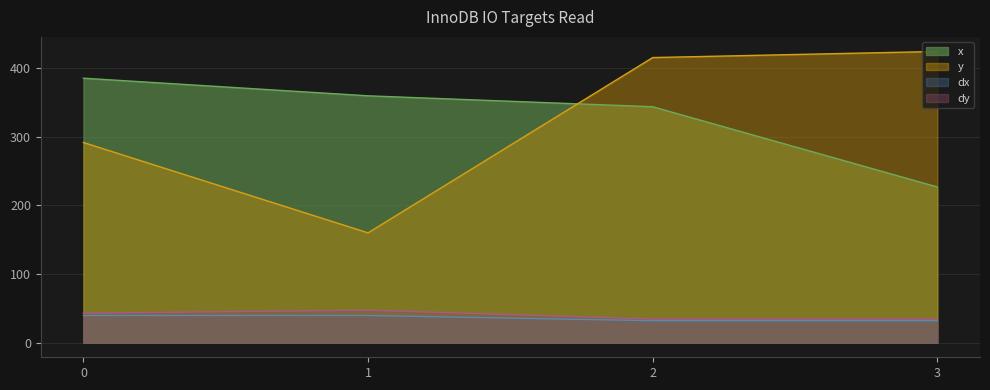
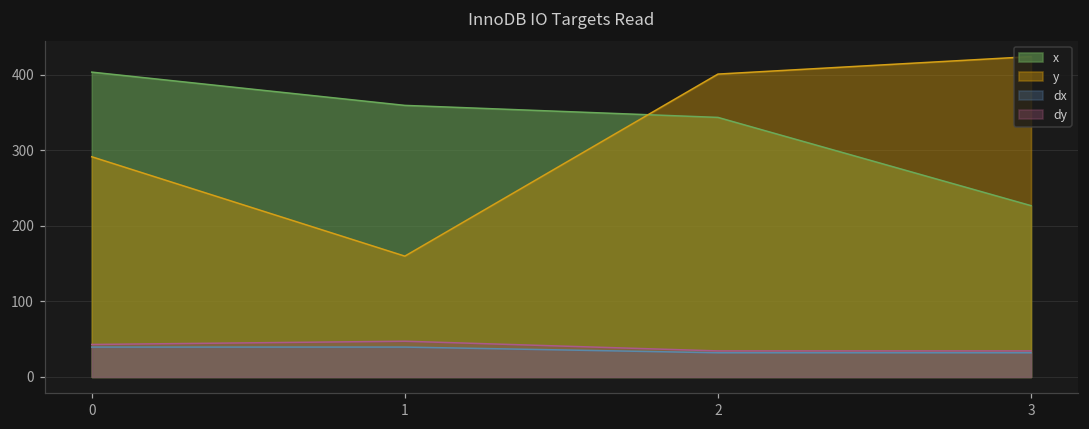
  {
    "x": {
-     "0": 390,
+     "0": 400,
      "1": 360,
      "2": 340,
      "3": 230
    },
    "y": {
      "0": 290,
      "1": 160,
-     "2": 420
+     "2": 400
    }
  }
